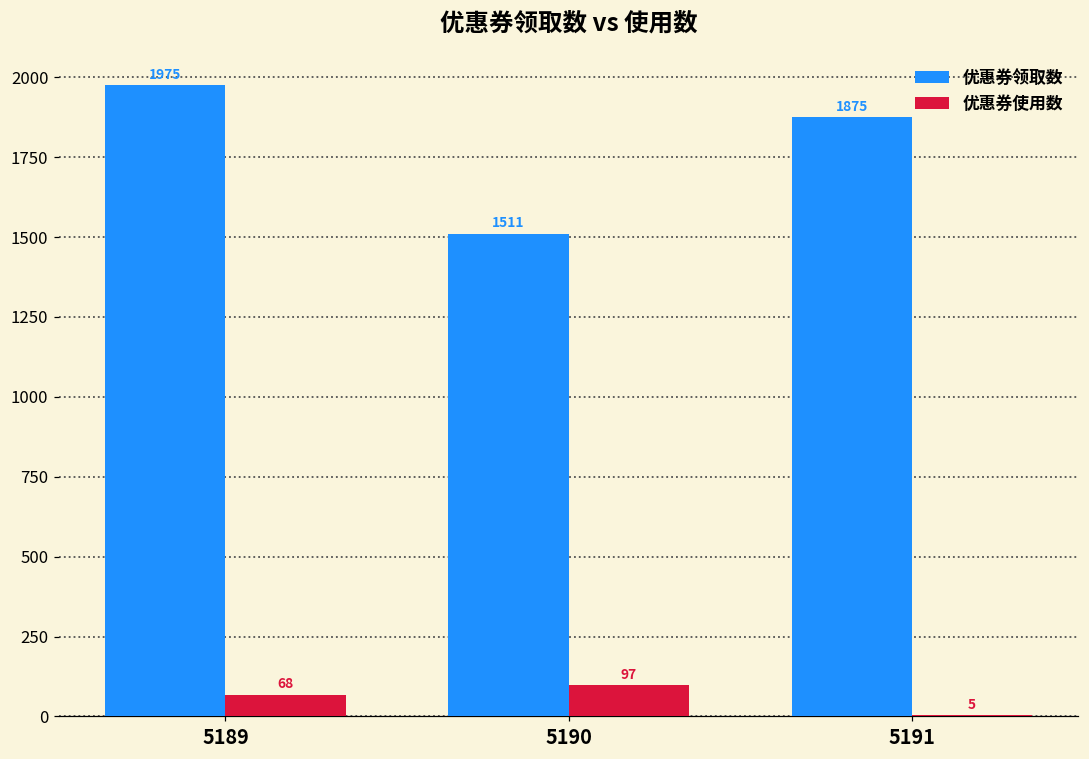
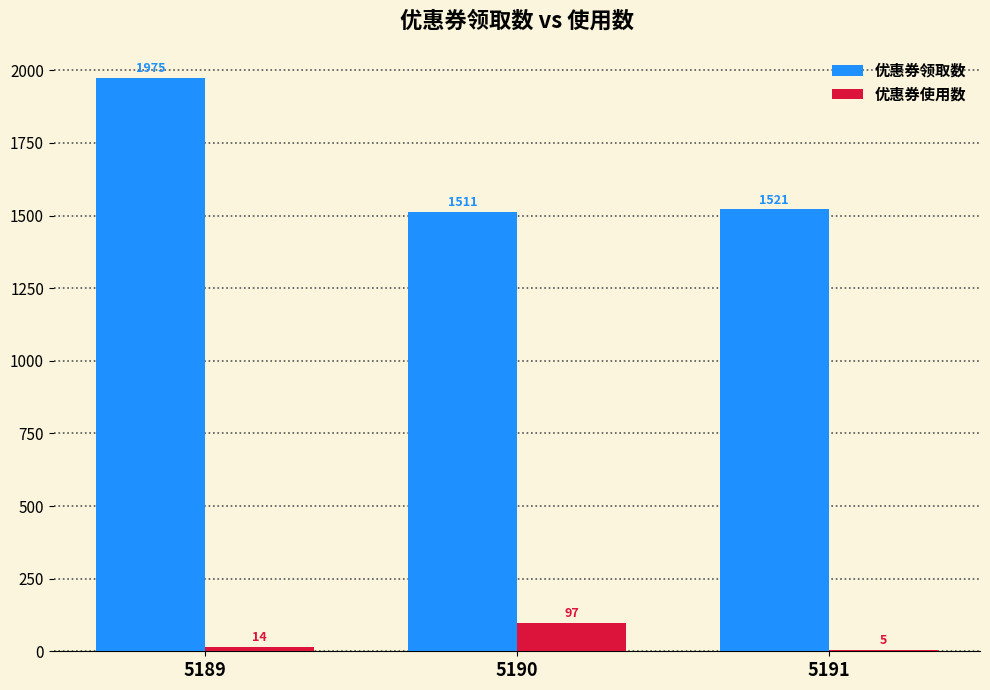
  {
    "优惠券领取数": {
      "5189": 1975,
      "5190": 1511,
-     "5191": 1875
+     "5191": 1521
    },
    "优惠券使用数": {
-     "5189": 68,
+     "5189": 14,
      "5190": 97,
      "5191": 5
    }
  }
